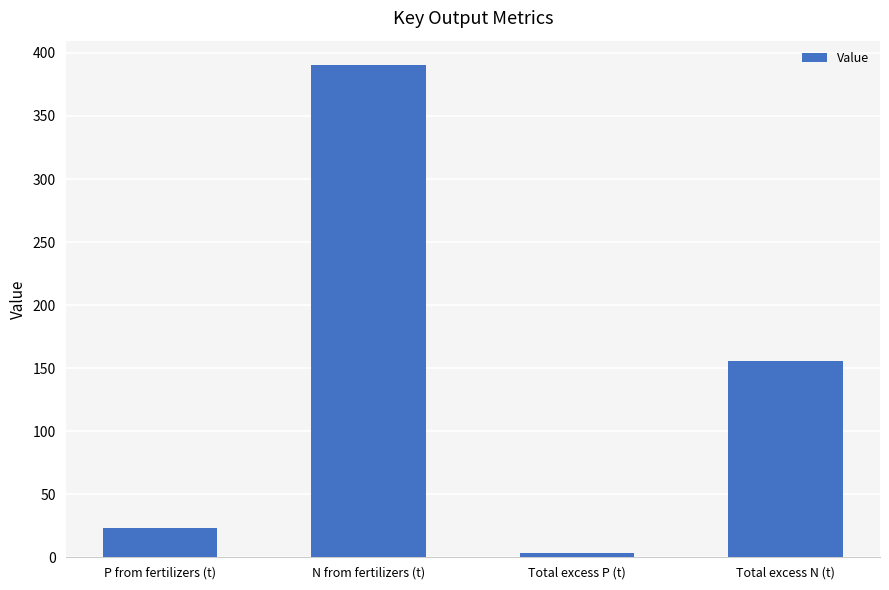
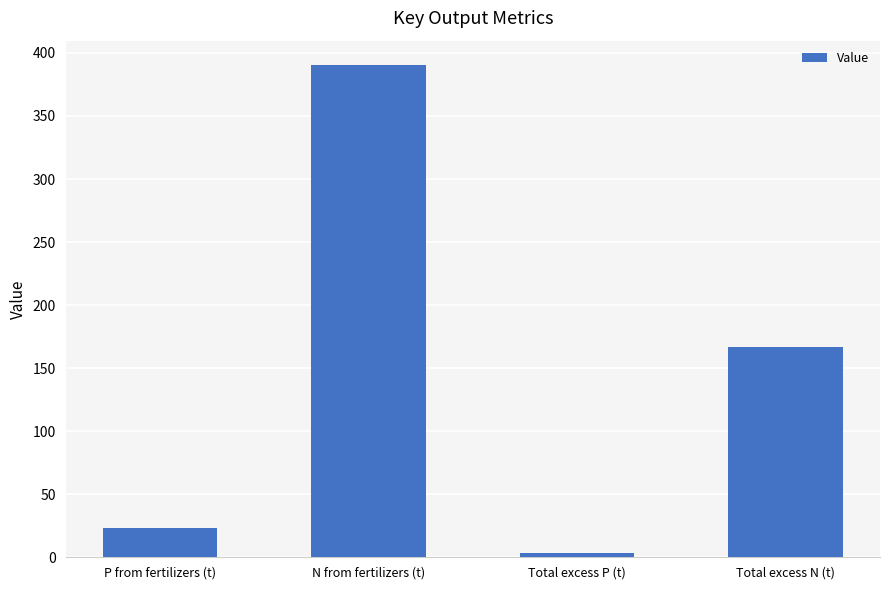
  {
    "P from fertilizers (t)": 23,
    "N from fertilizers (t)": 390,
    "Total excess P (t)": 3,
-   "Total excess N (t)": 155
+   "Total excess N (t)": 167
  }
